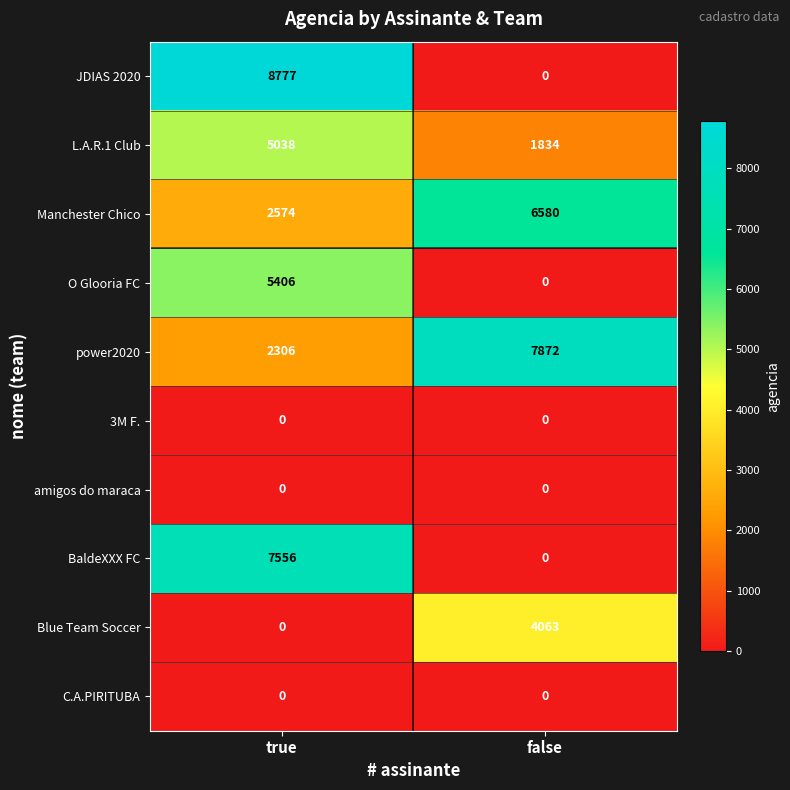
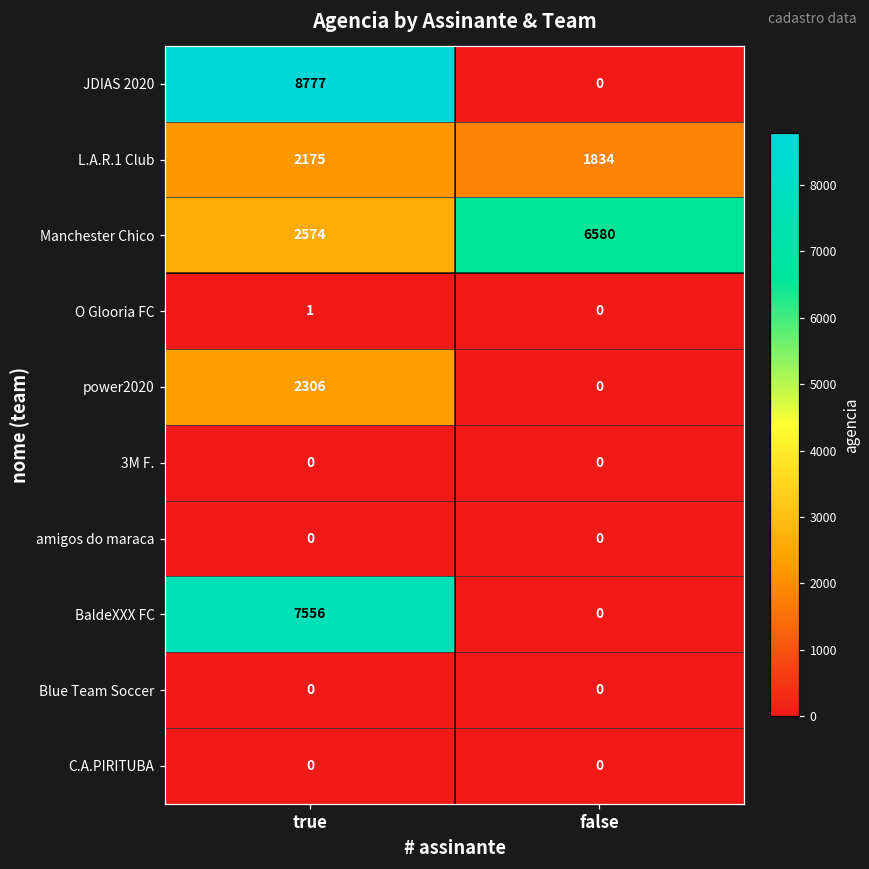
  {
    "JDIAS 2020": {
      "true": 8777,
      "false": 0
    },
    "L.A.R.1 Club": {
-     "true": 5038,
+     "true": 2175,
      "false": 1834
    },
    "Manchester Chico": {
      "true": 2574,
      "false": 6580
    },
    "O Glooria FC": {
-     "true": 5406,
+     "true": 1,
      "false": 0
    },
    "power2020": {
      "true": 2306,
-     "false": 7872
+     "false": 0
    },
    "3M F.": {
      "true": 0,
      "false": 0
    },
    "amigos do maraca": {
      "true": 0,
      "false": 0
    },
    "BaldeXXX FC": {
      "true": 7556,
      "false": 0
    },
    "Blue Team Soccer": {
      "true": 0,
-     "false": 4063
+     "false": 0
    },
    "C.A.PIRITUBA": {
      "true": 0,
      "false": 0
    }
  }
